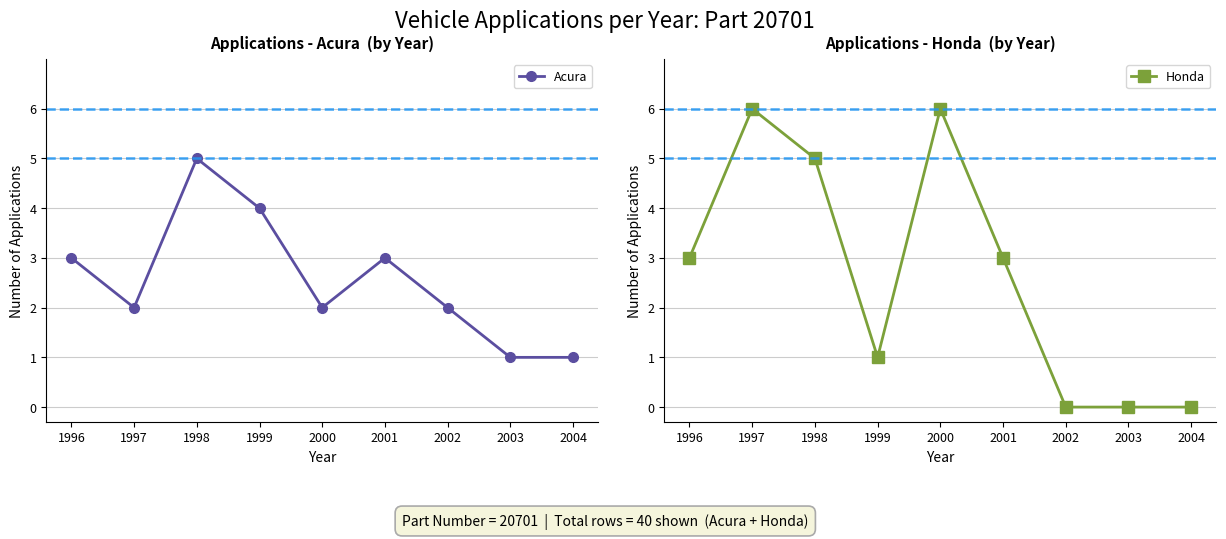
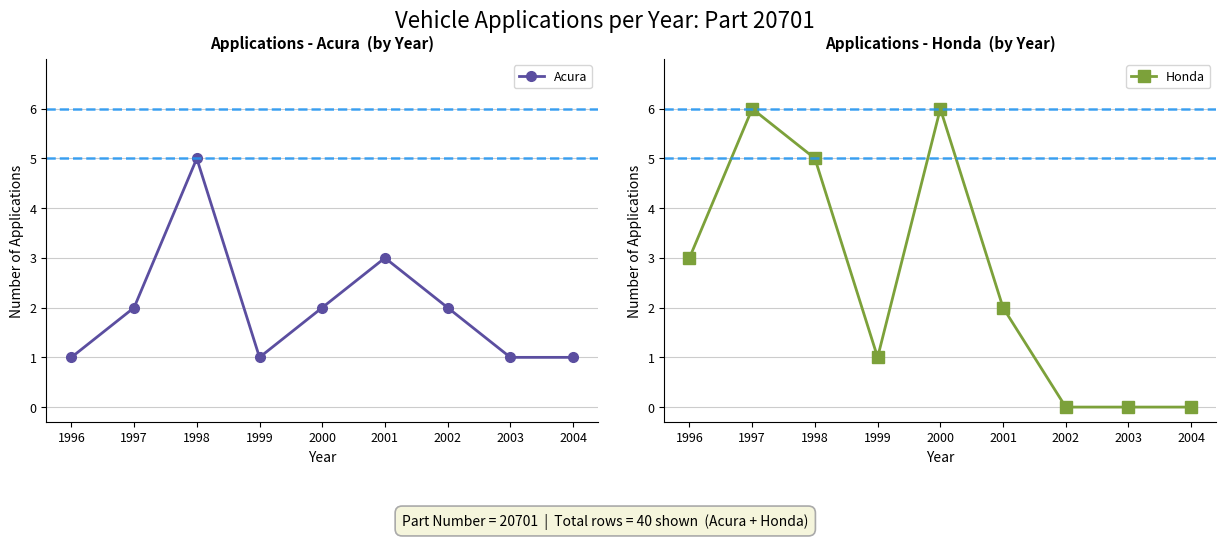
  {
    "Applications - Acura (by Year)": {
-     "1996": 3,
+     "1996": 1,
      "1997": 2,
      "1998": 5,
-     "1999": 4,
+     "1999": 1,
      "2000": 2,
      "2001": 3,
      "2002": 2,
      "2003": 1,
      "2004": 1
    },
    "Applications - Honda (by Year)": {
      "1996": 3,
      "1997": 6,
      "1998": 5,
      "1999": 1,
      "2000": 6,
-     "2001": 3,
+     "2001": 2,
      "2002": 0,
      "2003": 0,
      "2004": 0
    }
  }
